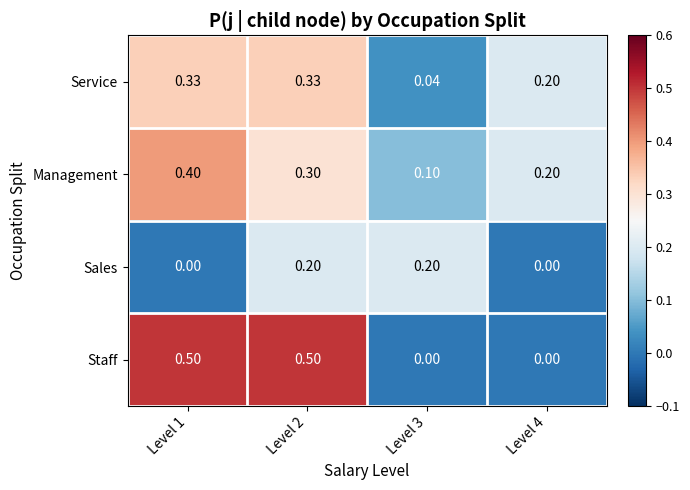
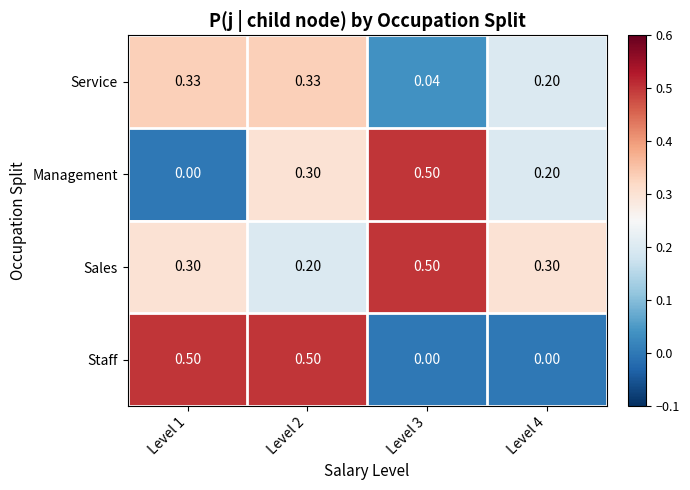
  {
    "Service": {
      "Level 1": 0.33,
      "Level 2": 0.33,
      "Level 3": 0.04,
      "Level 4": 0.20
    },
    "Management": {
-     "Level 1": 0.40,
+     "Level 1": 0.00,
      "Level 2": 0.30,
-     "Level 3": 0.10,
+     "Level 3": 0.50,
      "Level 4": 0.20
    },
    "Sales": {
-     "Level 1": 0.00,
+     "Level 1": 0.30,
      "Level 2": 0.20,
-     "Level 3": 0.20,
-     "Level 4": 0.00
+     "Level 3": 0.50,
+     "Level 4": 0.30
    },
    "Staff": {
      "Level 1": 0.50,
      "Level 2": 0.50,
      "Level 3": 0.00,
      "Level 4": 0.00
    }
  }
